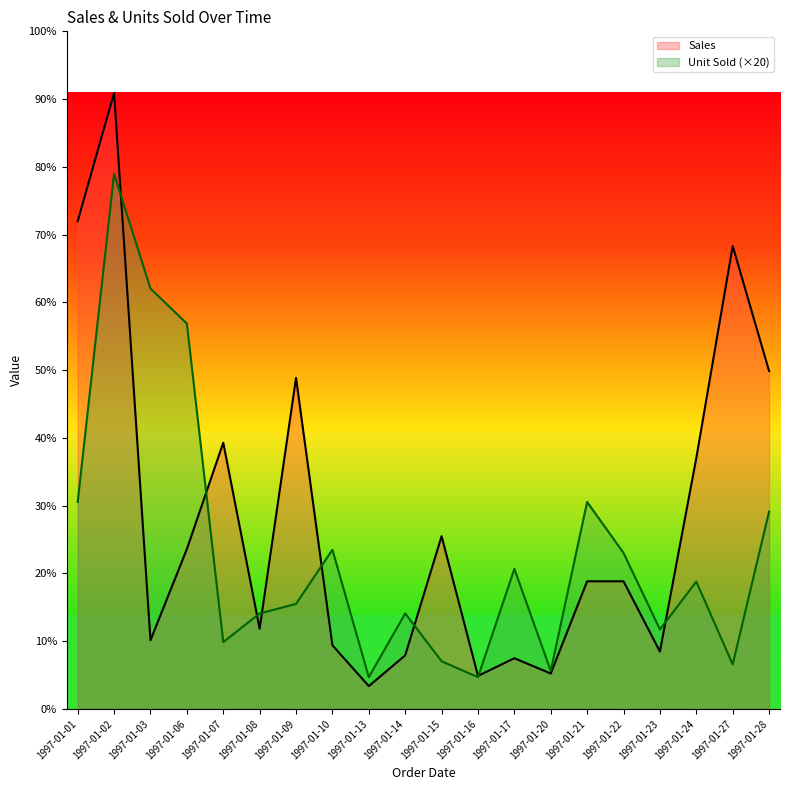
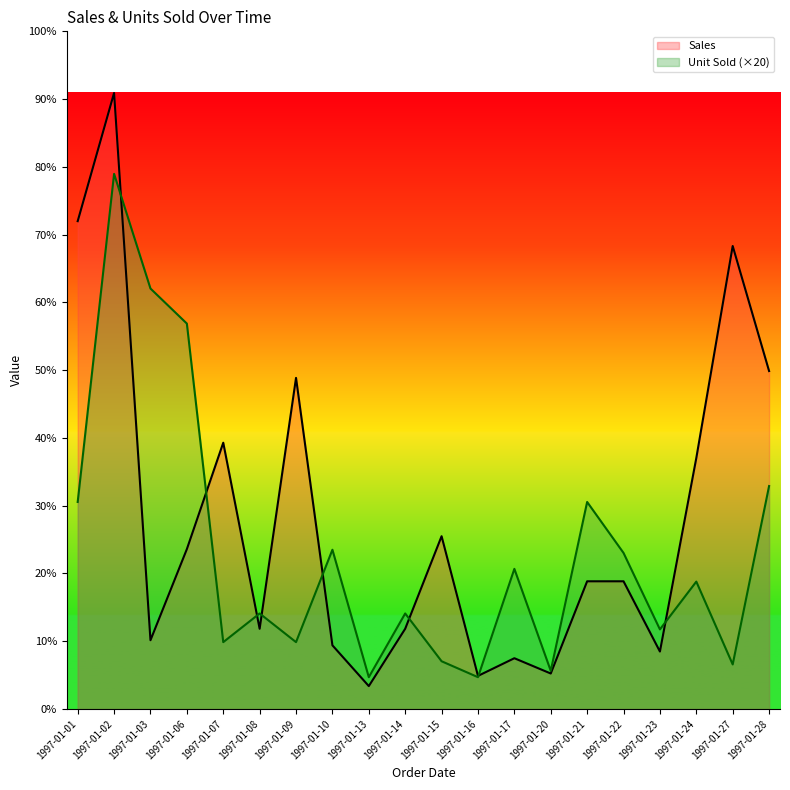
  {
    "Sales": {
      "1997-01-01": "72%",
      "1997-01-02": "91%",
      "1997-01-03": "10%",
      "1997-01-06": "24%",
      "1997-01-07": "39%",
      "1997-01-08": "12%",
      "1997-01-09": "49%",
      "1997-01-10": "9%",
      "1997-01-13": "3%",
-     "1997-01-14": "8%",
+     "1997-01-14": "12%",
      "1997-01-15": "26%",
      "1997-01-17": "7%",
      "1997-01-20": "5%",
      "1997-01-21": "19%",
      "1997-01-22": "19%",
      "1997-01-23": "8%",
      "1997-01-24": "37%",
      "1997-01-27": "68%",
      "1997-01-28": "50%"
    },
    "Unit Sold (×20)": {
      "1997-01-01": "31%",
      "1997-01-02": "79%",
      "1997-01-03": "62%",
      "1997-01-06": "57%",
      "1997-01-07": "10%",
      "1997-01-08": "14%",
-     "1997-01-09": "16%",
+     "1997-01-09": "10%",
      "1997-01-10": "24%",
      "1997-01-13": "5%",
      "1997-01-14": "14%",
      "1997-01-15": "7%",
      "1997-01-17": "21%",
      "1997-01-20": "6%",
      "1997-01-21": "31%",
      "1997-01-22": "23%",
      "1997-01-23": "12%",
      "1997-01-24": "19%",
      "1997-01-27": "7%",
-     "1997-01-28": "29%"
+     "1997-01-28": "33%"
    }
  }
